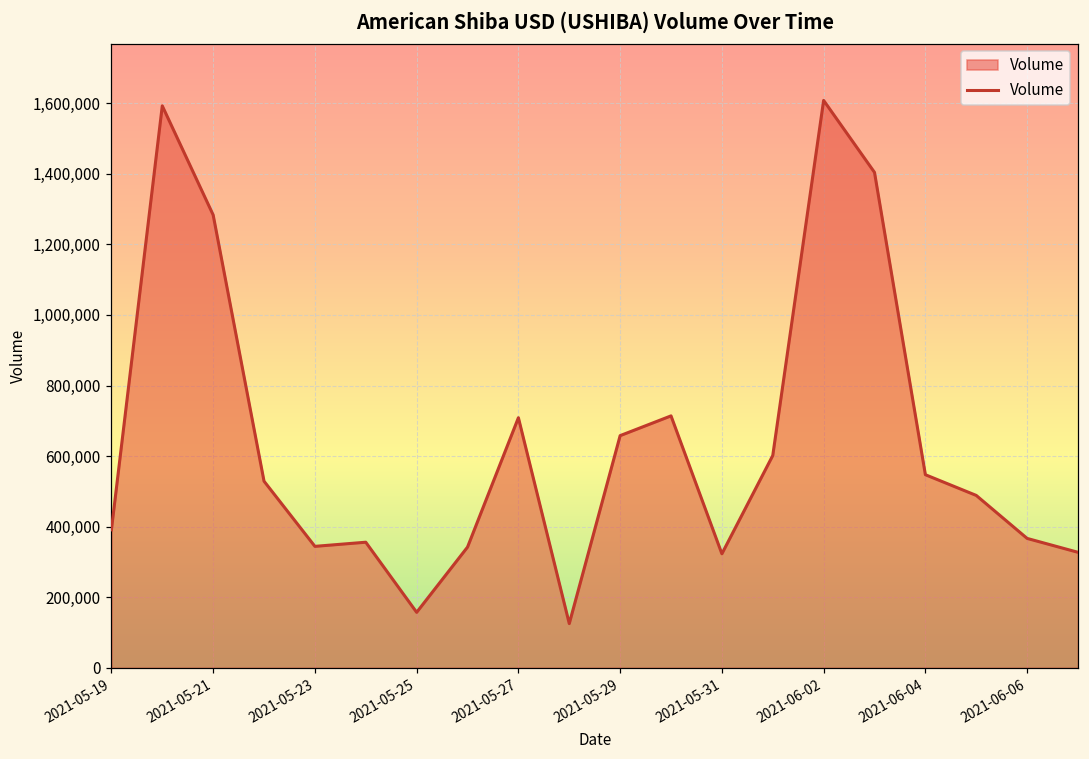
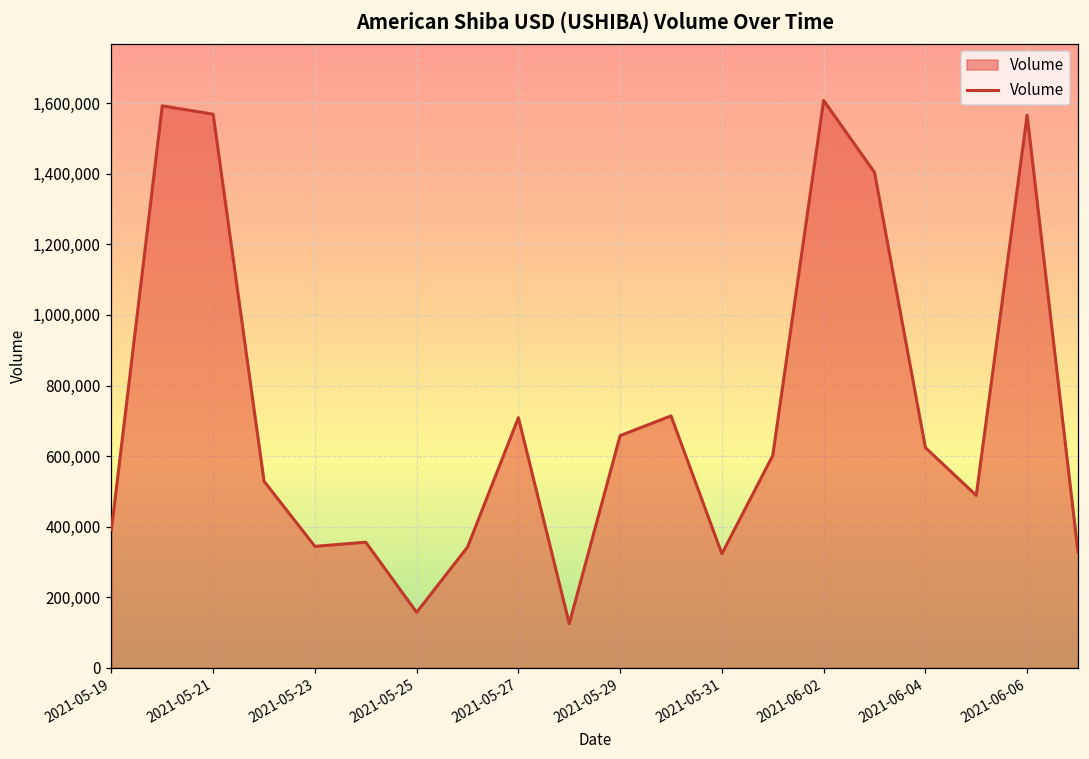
  {
    "2021-05-19": "390,000",
-   "2021-05-21": "1,280,000",
+   "2021-05-21": "1,570,000",
    "2021-05-23": "340,000",
    "2021-05-25": "160,000",
    "2021-05-27": "710,000",
    "2021-05-29": "660,000",
    "2021-05-31": "320,000",
    "2021-06-02": "1,610,000",
-   "2021-06-04": "550,000",
-   "2021-06-06": "370,000"
+   "2021-06-04": "620,000",
+   "2021-06-06": "1,570,000"
  }
